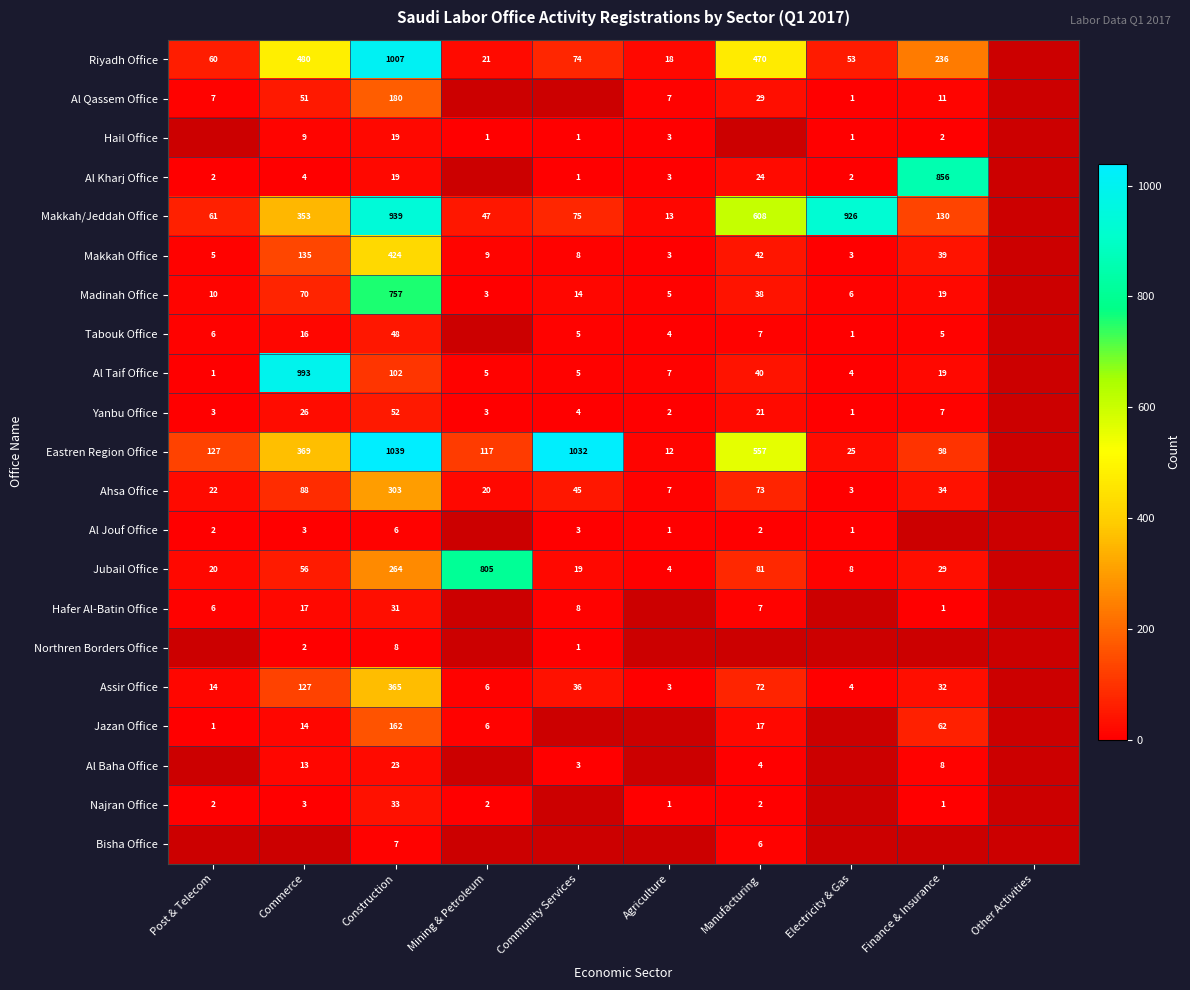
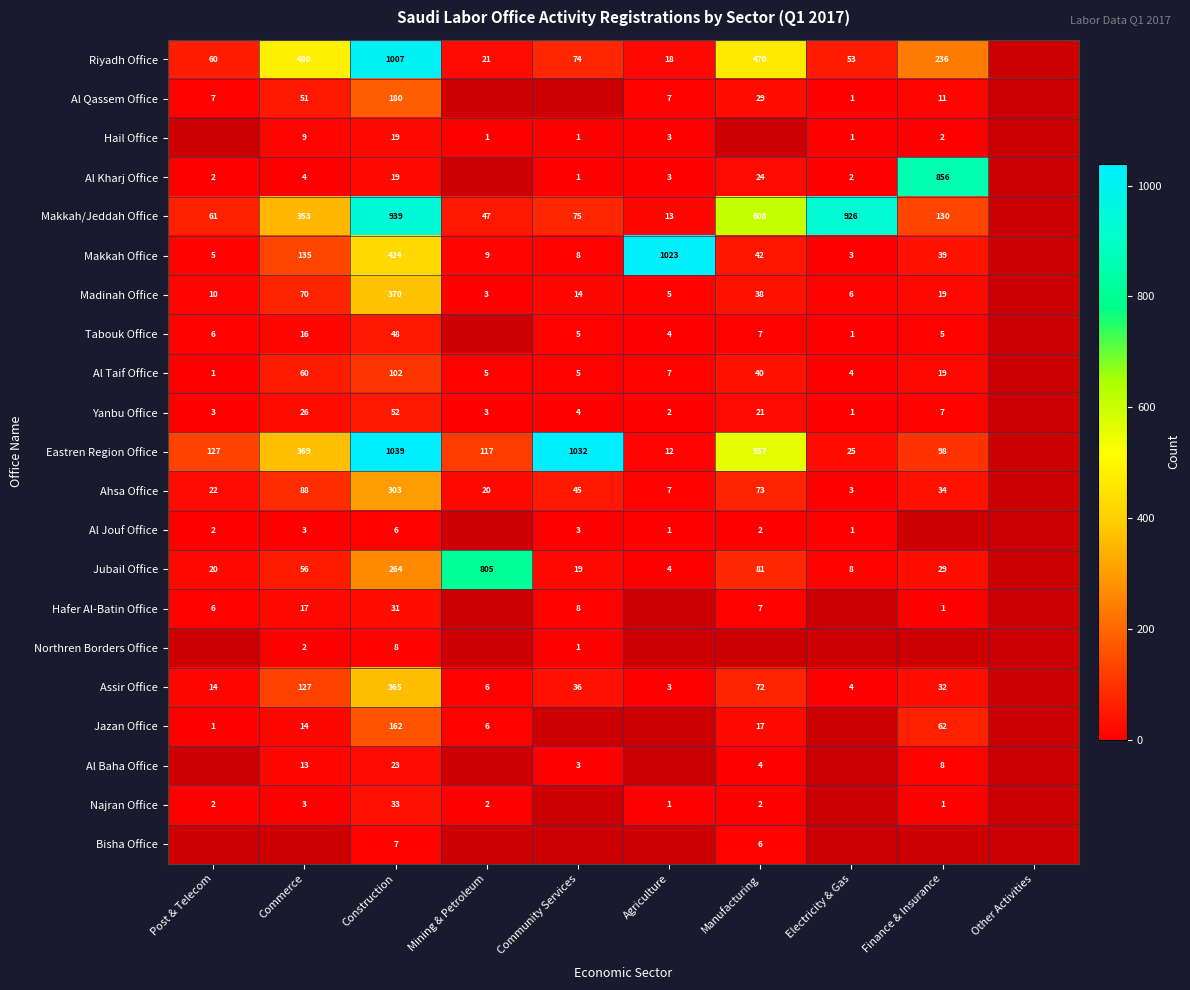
  {
    "Riyadh Office": {
      "Post & Telecom": 60,
      "Commerce": 480,
      "Construction": 1007,
      "Mining & Petroleum": 21,
      "Community Services": 74,
      "Agriculture": 18,
      "Manufacturing": 470,
      "Electricity & Gas": 53,
      "Finance & Insurance": 236
    },
    "Al Qassem Office": {
      "Post & Telecom": 7,
      "Commerce": 51,
      "Construction": 180,
      "Agriculture": 7,
      "Manufacturing": 29,
      "Electricity & Gas": 1,
      "Finance & Insurance": 11
    },
    "Hail Office": {
      "Commerce": 9,
      "Construction": 19,
      "Mining & Petroleum": 1,
      "Community Services": 1,
      "Agriculture": 3,
      "Electricity & Gas": 1,
      "Finance & Insurance": 2
    },
    "Al Kharj Office": {
      "Post & Telecom": 2,
      "Commerce": 4,
      "Construction": 19,
      "Community Services": 1,
      "Agriculture": 3,
      "Manufacturing": 24,
      "Electricity & Gas": 2,
      "Finance & Insurance": 856
    },
    "Makkah/Jeddah Office": {
      "Post & Telecom": 61,
      "Commerce": 353,
      "Construction": 939,
      "Mining & Petroleum": 47,
      "Community Services": 75,
      "Agriculture": 13,
      "Manufacturing": 608,
      "Electricity & Gas": 926,
      "Finance & Insurance": 130
    },
    "Makkah Office": {
      "Post & Telecom": 5,
      "Commerce": 135,
      "Construction": 424,
      "Mining & Petroleum": 9,
      "Community Services": 8,
-     "Agriculture": 3,
+     "Agriculture": 1023,
      "Manufacturing": 42,
      "Electricity & Gas": 3,
      "Finance & Insurance": 39
    },
    "Madinah Office": {
      "Post & Telecom": 10,
      "Commerce": 70,
-     "Construction": 757,
+     "Construction": 370,
      "Mining & Petroleum": 3,
      "Community Services": 14,
      "Agriculture": 5,
      "Manufacturing": 38,
      "Electricity & Gas": 6,
      "Finance & Insurance": 19
    },
    "Tabouk Office": {
      "Post & Telecom": 6,
      "Commerce": 16,
      "Construction": 48,
      "Community Services": 5,
      "Agriculture": 4,
      "Manufacturing": 7,
      "Electricity & Gas": 1,
      "Finance & Insurance": 5
    },
    "Al Taif Office": {
      "Post & Telecom": 1,
-     "Commerce": 993,
+     "Commerce": 60,
      "Construction": 102,
      "Mining & Petroleum": 5,
      "Community Services": 5,
      "Agriculture": 7,
      "Manufacturing": 40,
      "Electricity & Gas": 4,
      "Finance & Insurance": 19
    },
    "Yanbu Office": {
      "Post & Telecom": 3,
      "Commerce": 26,
      "Construction": 52,
      "Mining & Petroleum": 3,
      "Community Services": 4,
      "Agriculture": 2,
      "Manufacturing": 21,
      "Electricity & Gas": 1,
      "Finance & Insurance": 7
    },
    "Eastren Region Office": {
      "Post & Telecom": 127,
      "Commerce": 369,
      "Construction": 1039,
      "Mining & Petroleum": 117,
      "Community Services": 1032,
      "Agriculture": 12,
      "Manufacturing": 557,
      "Electricity & Gas": 25,
      "Finance & Insurance": 98
    },
    "Ahsa Office": {
      "Post & Telecom": 22,
      "Commerce": 88,
      "Construction": 303,
      "Mining & Petroleum": 20,
      "Community Services": 45,
      "Agriculture": 7,
      "Manufacturing": 73,
      "Electricity & Gas": 3,
      "Finance & Insurance": 34
    },
    "Al Jouf Office": {
      "Post & Telecom": 2,
      "Commerce": 3,
      "Construction": 6,
      "Community Services": 3,
      "Agriculture": 1,
      "Manufacturing": 2,
      "Electricity & Gas": 1
    },
    "Jubail Office": {
      "Post & Telecom": 20,
      "Commerce": 56,
      "Construction": 264,
      "Mining & Petroleum": 805,
      "Community Services": 19,
      "Agriculture": 4,
      "Manufacturing": 81,
      "Electricity & Gas": 8,
      "Finance & Insurance": 29
    },
    "Hafer Al-Batin Office": {
      "Post & Telecom": 6,
      "Commerce": 17,
      "Construction": 31,
      "Community Services": 8,
      "Manufacturing": 7,
      "Finance & Insurance": 1
    },
    "Northren Borders Office": {
      "Commerce": 2,
      "Construction": 8,
      "Community Services": 1
    },
    "Assir Office": {
      "Post & Telecom": 14,
      "Commerce": 127,
      "Construction": 365,
      "Mining & Petroleum": 6,
      "Community Services": 36,
      "Agriculture": 3,
      "Manufacturing": 72,
      "Electricity & Gas": 4,
      "Finance & Insurance": 32
    },
    "Jazan Office": {
      "Post & Telecom": 1,
      "Commerce": 14,
      "Construction": 162,
      "Mining & Petroleum": 6,
      "Manufacturing": 17,
      "Finance & Insurance": 62
    },
    "Al Baha Office": {
      "Commerce": 13,
      "Construction": 23,
      "Community Services": 3,
      "Manufacturing": 4,
      "Finance & Insurance": 8
    },
    "Najran Office": {
      "Post & Telecom": 2,
      "Commerce": 3,
      "Construction": 33,
      "Mining & Petroleum": 2,
      "Agriculture": 1,
      "Manufacturing": 2,
      "Finance & Insurance": 1
    },
    "Bisha Office": {
      "Construction": 7,
      "Manufacturing": 6
    }
  }
